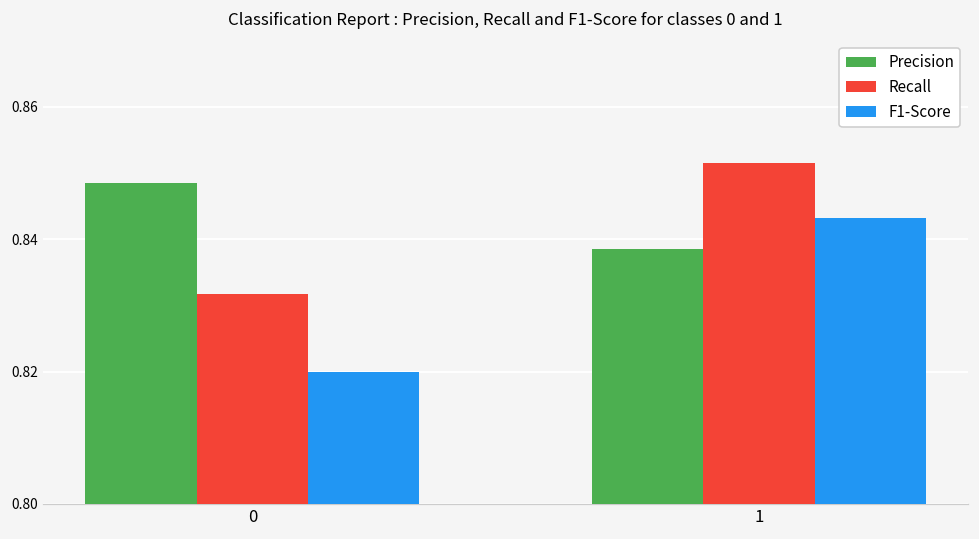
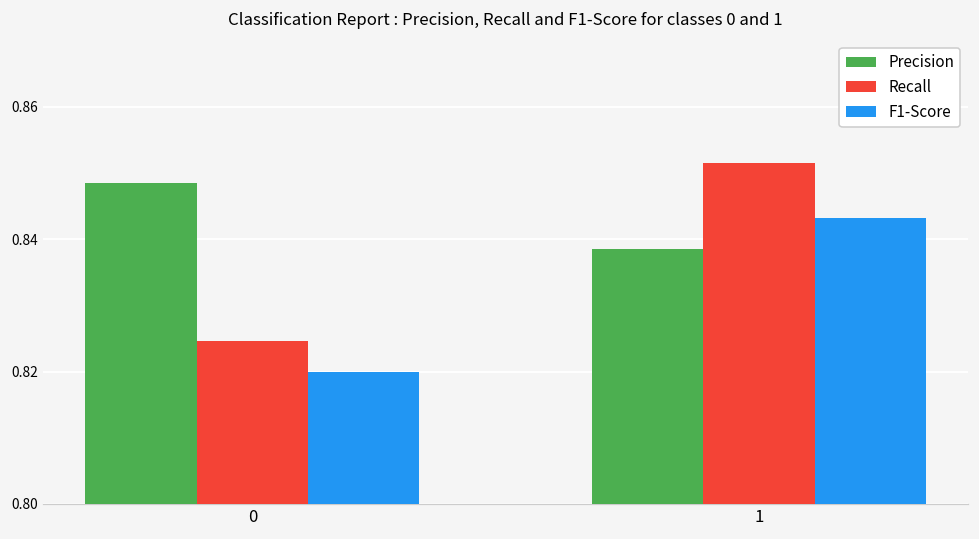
  {
    "Precision": {
      "0": 0.848,
      "1": 0.839
    },
    "Recall": {
-     "0": 0.832,
+     "0": 0.825,
      "1": 0.851
    },
    "F1-Score": {
      "0": 0.820,
      "1": 0.843
    }
  }
